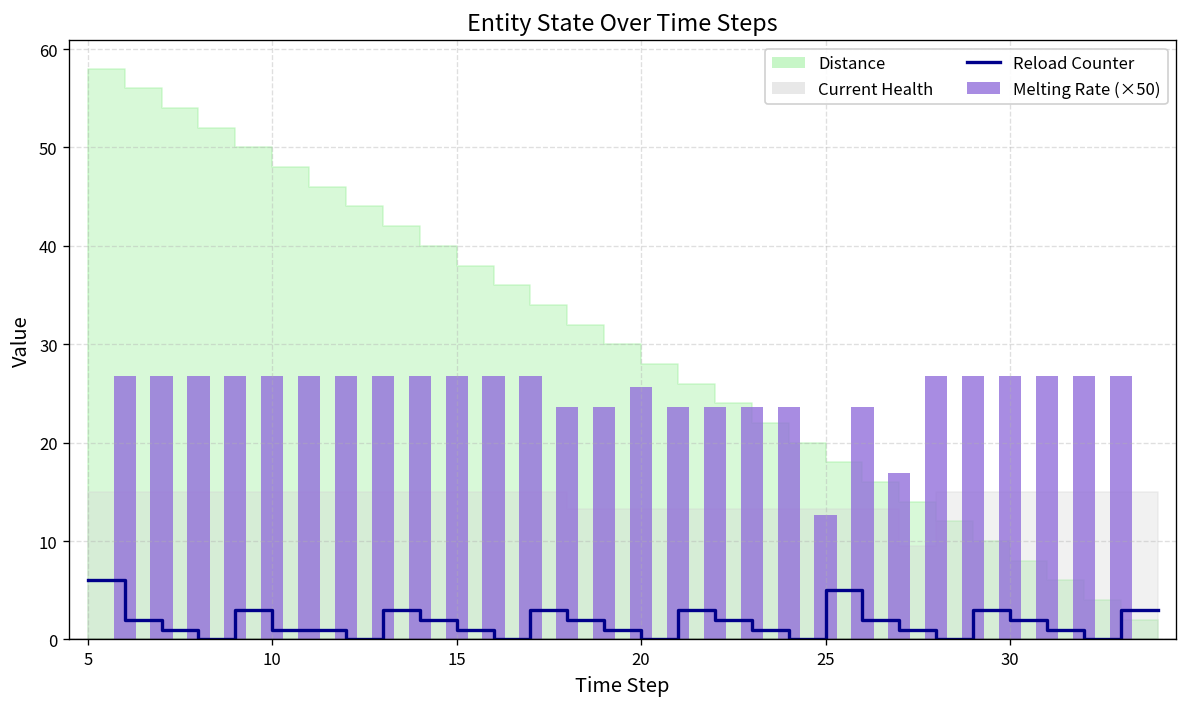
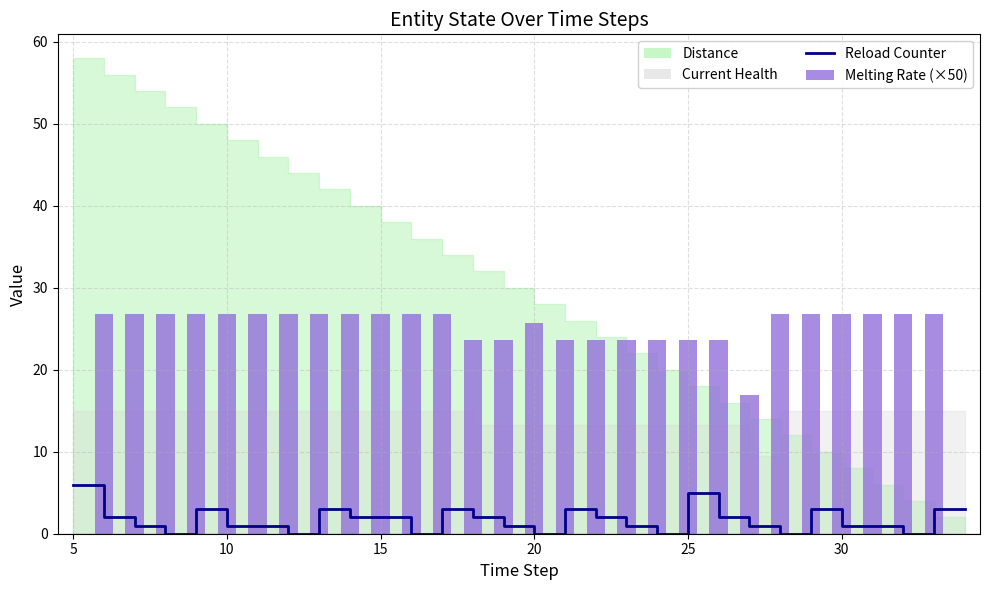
  {
    "Reload Counter": {
      "5": 6,
      "10": 1,
-     "15": 1,
+     "15": 2,
      "20": 0,
      "25": 5,
-     "30": 2
+     "30": 1
    },
    "Melting Rate (×50)": {
      "5": 0,
      "10": 27,
      "15": 27,
      "20": 26,
-     "25": 13,
+     "25": 24,
      "30": 27
    }
  }
